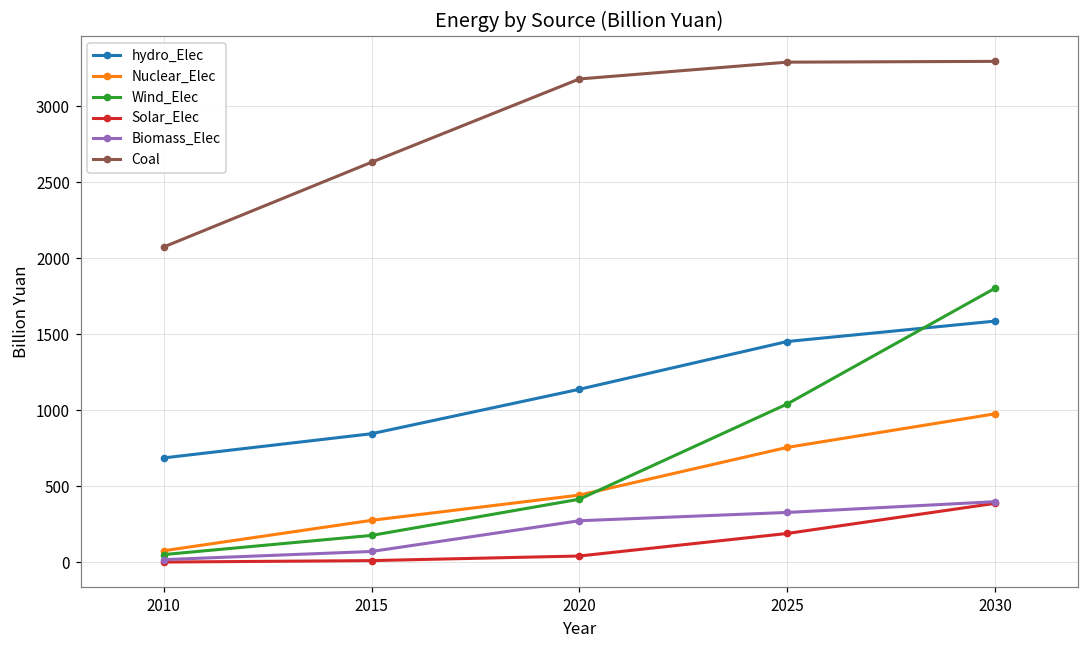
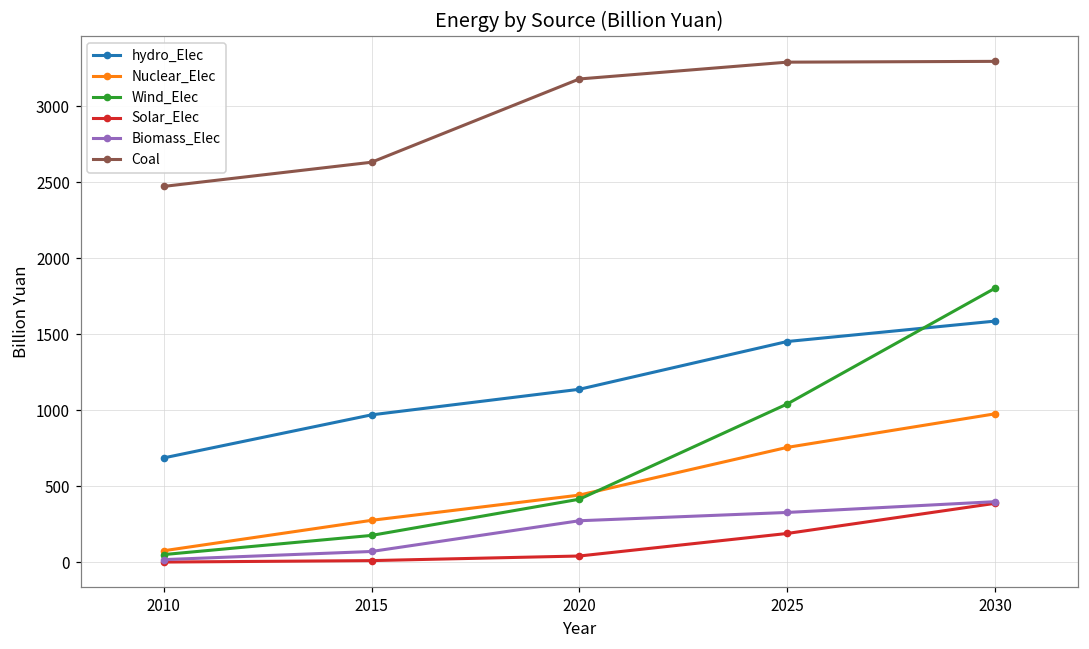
  {
    "hydro_Elec": {
      "2010": 690,
-     "2015": 840,
+     "2015": 970,
      "2020": 1140,
      "2025": 1450,
      "2030": 1590
    },
    "Nuclear_Elec": {
      "2010": 70,
      "2015": 270,
      "2020": 440,
      "2025": 750,
      "2030": 980
    },
    "Wind_Elec": {
      "2010": 50,
      "2015": 180,
      "2020": 410,
      "2025": 1040,
      "2030": 1800
    },
    "Solar_Elec": {
      "2015": 10,
      "2020": 40,
      "2025": 190
    },
    "Biomass_Elec": {
      "2015": 70,
      "2020": 270,
      "2025": 330
    },
    "Coal": {
-     "2010": 2070,
+     "2010": 2470,
      "2015": 2630,
      "2020": 3180,
      "2025": 3290,
      "2030": 3290
    }
  }
